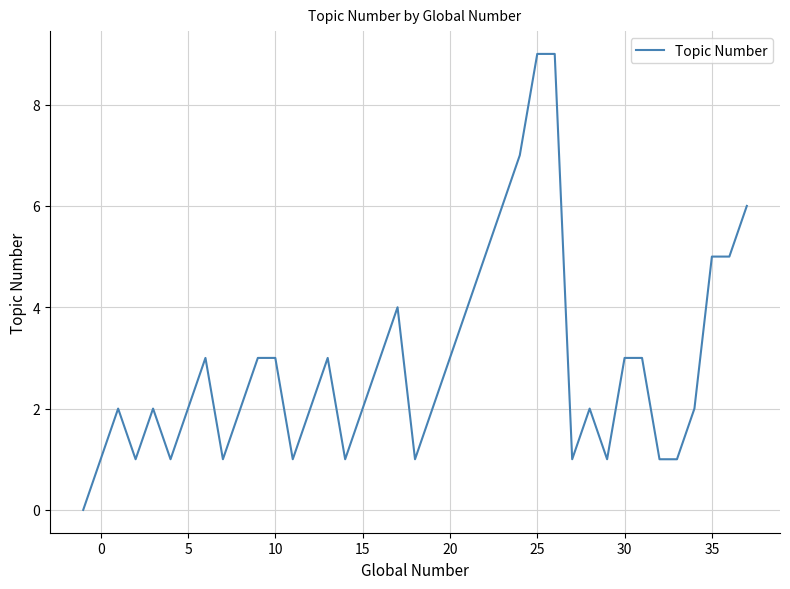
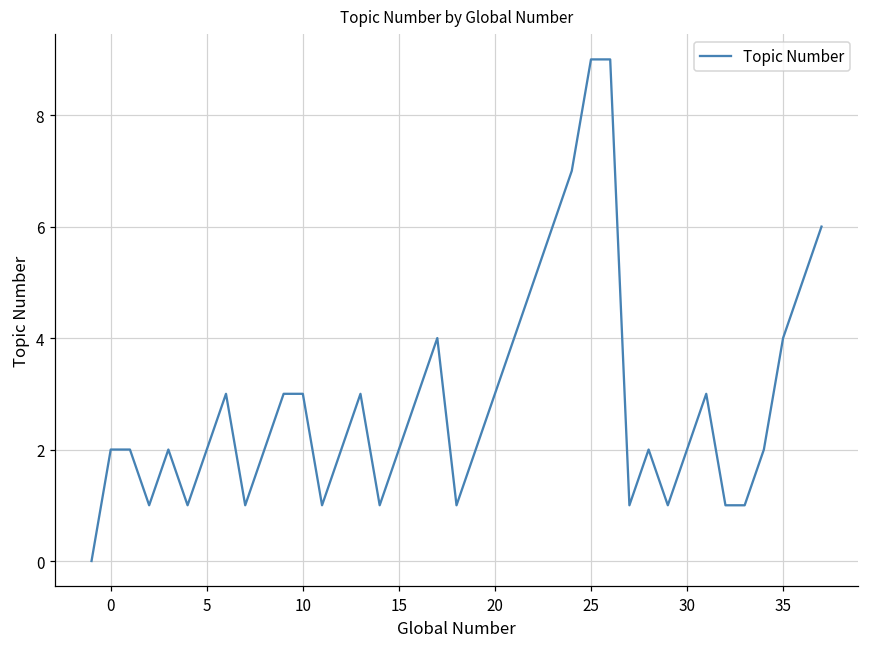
  {
-   "0": 1,
+   "0": 2,
    "5": 2,
    "10": 3,
    "15": 2,
    "20": 3,
    "25": 9,
-   "30": 3,
-   "35": 5
+   "30": 2,
+   "35": 4
  }
